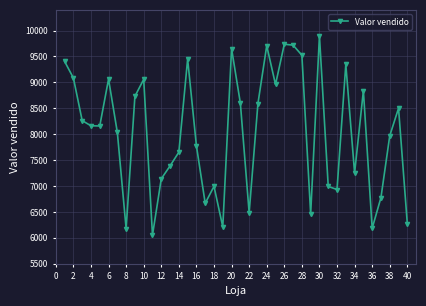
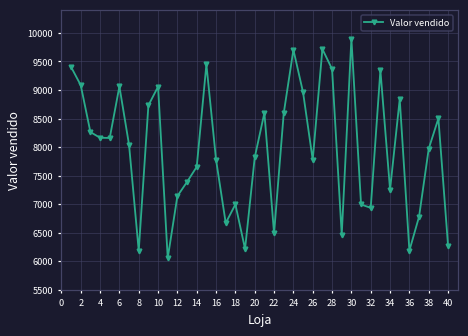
  {
    "2": 9100,
    "4": 8200,
    "6": 9100,
    "8": 6200,
    "10": 9100,
    "12": 7100,
    "14": 7700,
    "16": 7800,
    "18": 7000,
-   "20": 9600,
+   "20": 7800,
    "22": 6500,
    "24": 9700,
-   "26": 9700,
-   "28": 9500,
+   "26": 7800,
+   "28": 9400,
    "30": 9900,
    "32": 6900,
    "34": 7300,
    "36": 6200,
    "38": 8000,
    "40": 6300
  }
